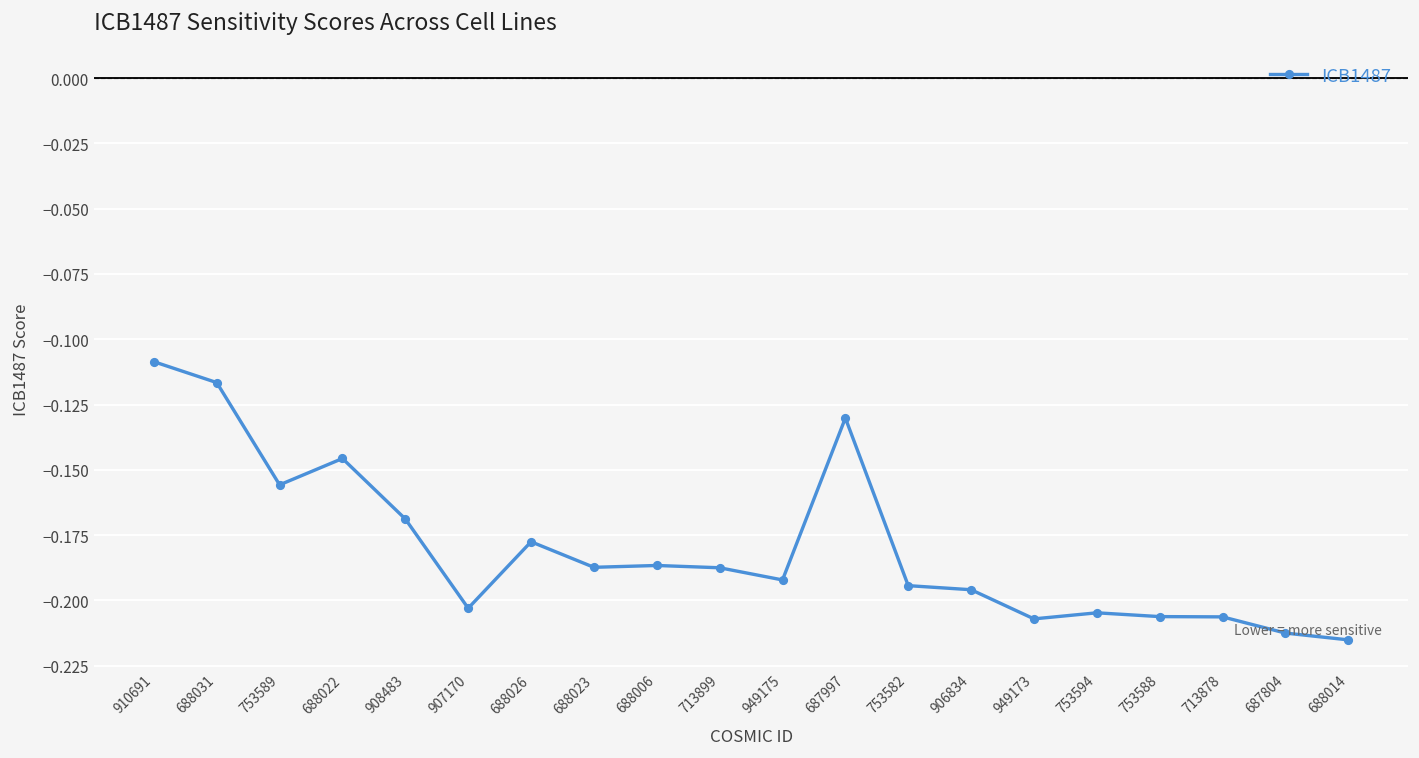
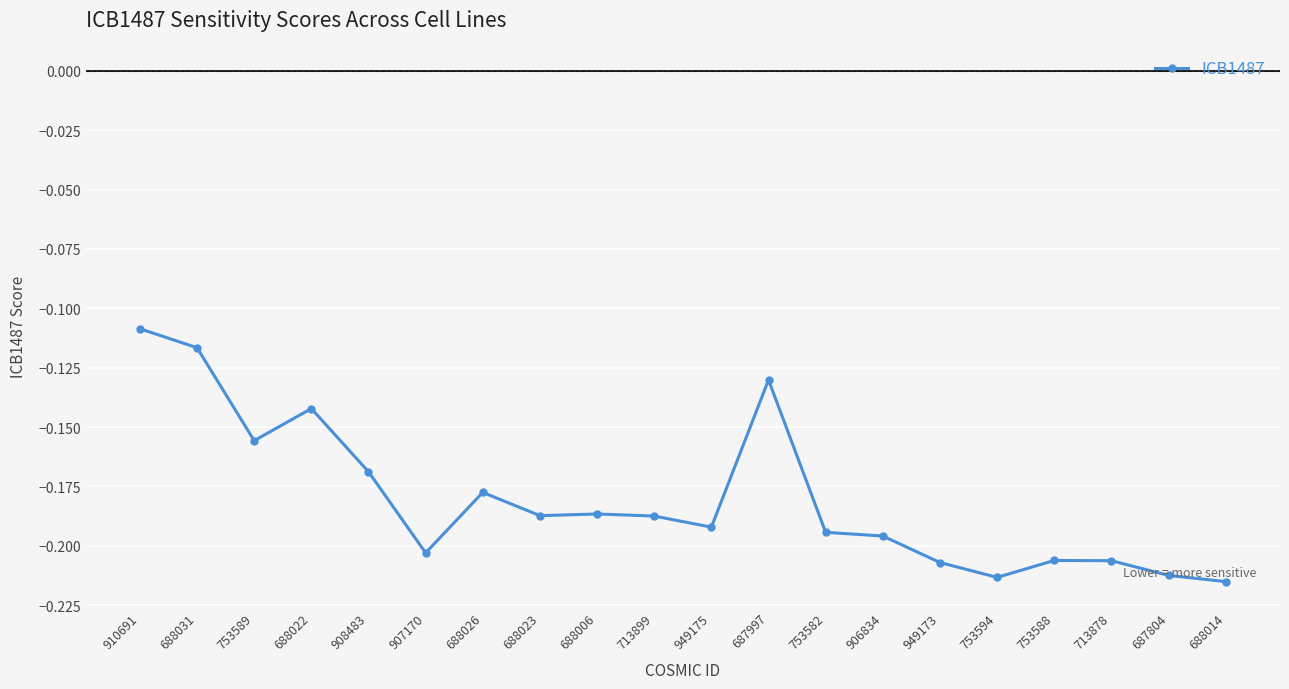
  {
    "910691": -0.109,
    "688031": -0.117,
    "753589": -0.156,
-   "688022": -0.146,
+   "688022": -0.142,
    "908483": -0.169,
    "907170": -0.203,
    "688026": -0.178,
    "688023": -0.187,
    "688006": -0.187,
    "713899": -0.188,
    "949175": -0.192,
    "687997": -0.130,
    "753582": -0.194,
    "906834": -0.196,
    "949173": -0.207,
-   "753594": -0.205,
+   "753594": -0.213,
    "753588": -0.206,
    "713878": -0.206,
    "687804": -0.213,
    "688014": -0.215
  }
